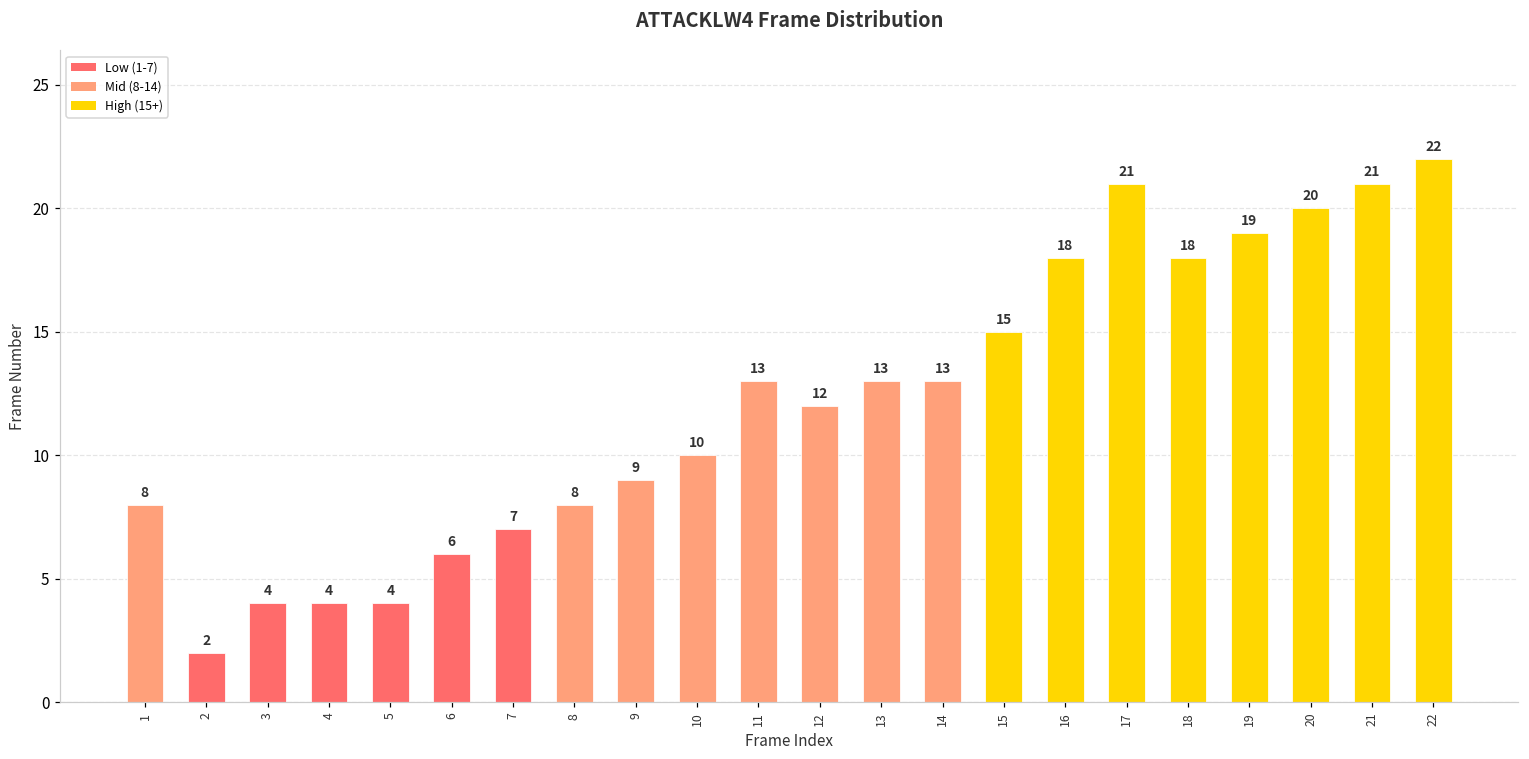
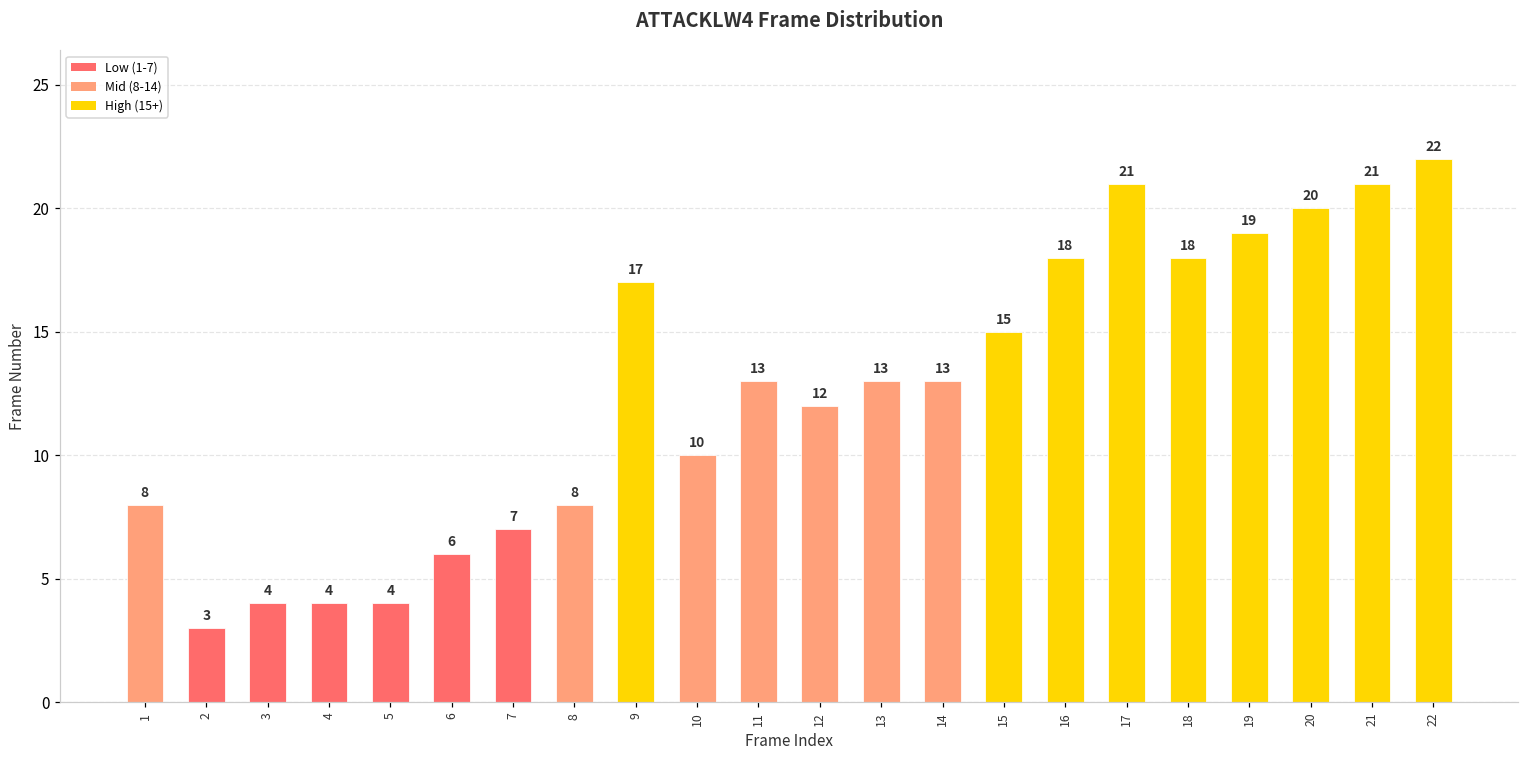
  {
    "1": 8,
-   "2": 2,
+   "2": 3,
    "3": 4,
    "4": 4,
    "5": 4,
    "6": 6,
    "7": 7,
    "8": 8,
-   "9": 9,
+   "9": 17,
    "10": 10,
    "11": 13,
    "12": 12,
    "13": 13,
    "14": 13,
    "15": 15,
    "16": 18,
    "17": 21,
    "18": 18,
    "19": 19,
    "20": 20,
    "21": 21,
    "22": 22
  }
